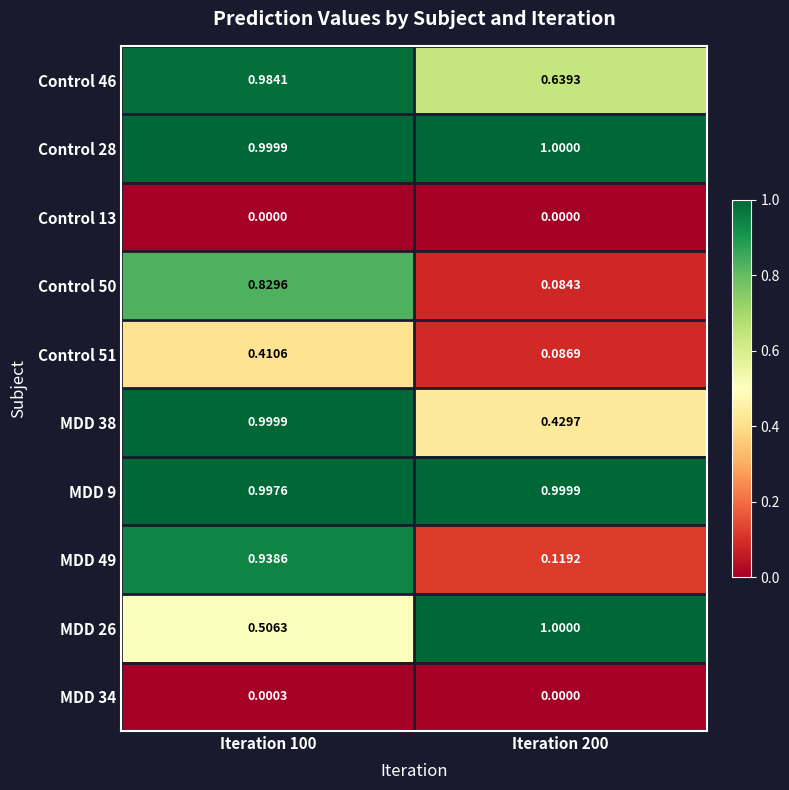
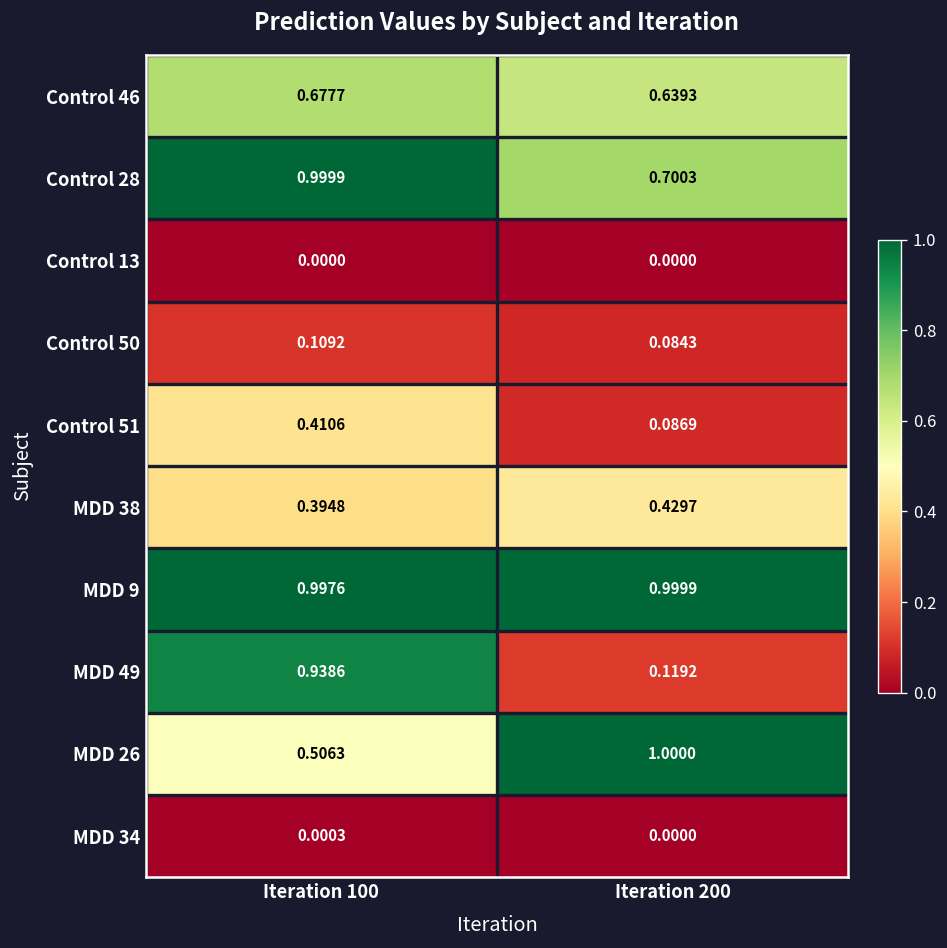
  {
    "Control 46": {
-     "Iteration 100": 0.9841,
+     "Iteration 100": 0.6777,
      "Iteration 200": 0.6393
    },
    "Control 28": {
      "Iteration 100": 0.9999,
-     "Iteration 200": 1.0000
+     "Iteration 200": 0.7003
    },
    "Control 13": {
      "Iteration 100": 0.0000,
      "Iteration 200": 0.0000
    },
    "Control 50": {
-     "Iteration 100": 0.8296,
+     "Iteration 100": 0.1092,
      "Iteration 200": 0.0843
    },
    "Control 51": {
      "Iteration 100": 0.4106,
      "Iteration 200": 0.0869
    },
    "MDD 38": {
-     "Iteration 100": 0.9999,
+     "Iteration 100": 0.3948,
      "Iteration 200": 0.4297
    },
    "MDD 9": {
      "Iteration 100": 0.9976,
      "Iteration 200": 0.9999
    },
    "MDD 49": {
      "Iteration 100": 0.9386,
      "Iteration 200": 0.1192
    },
    "MDD 26": {
      "Iteration 100": 0.5063,
      "Iteration 200": 1.0000
    },
    "MDD 34": {
      "Iteration 100": 0.0003,
      "Iteration 200": 0.0000
    }
  }
